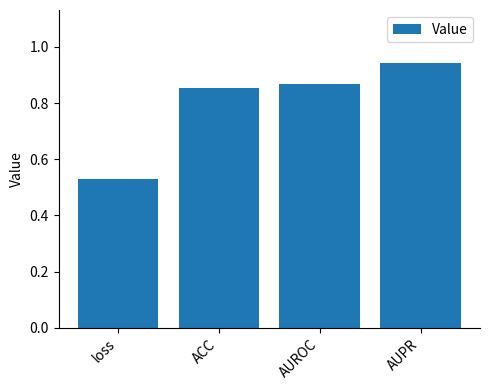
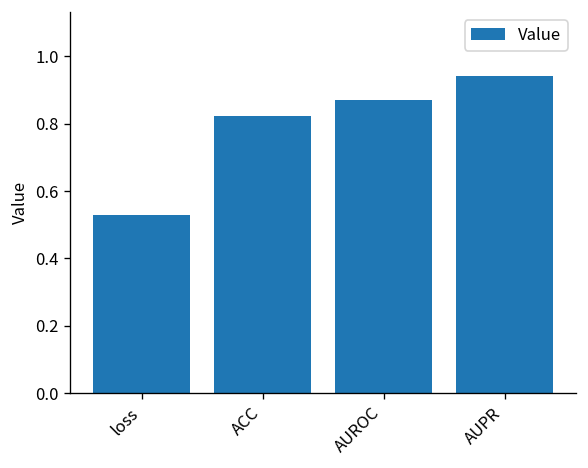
  {
    "loss": 0.53,
-   "ACC": 0.85,
+   "ACC": 0.82,
    "AUROC": 0.87,
    "AUPR": 0.94
  }
